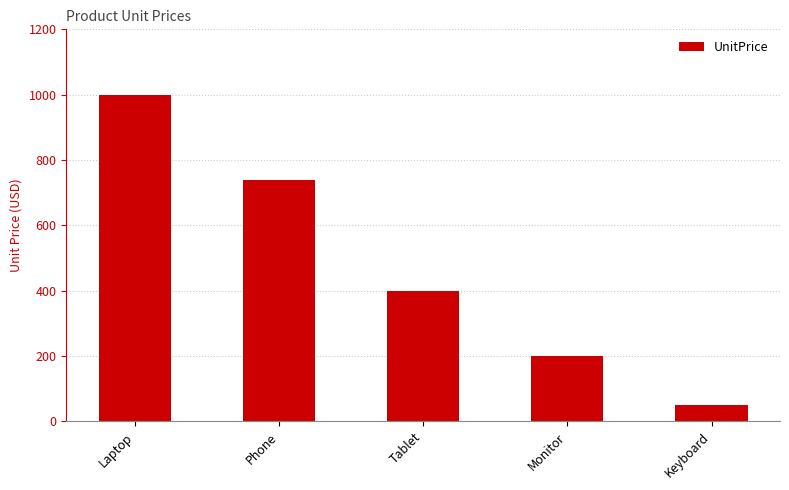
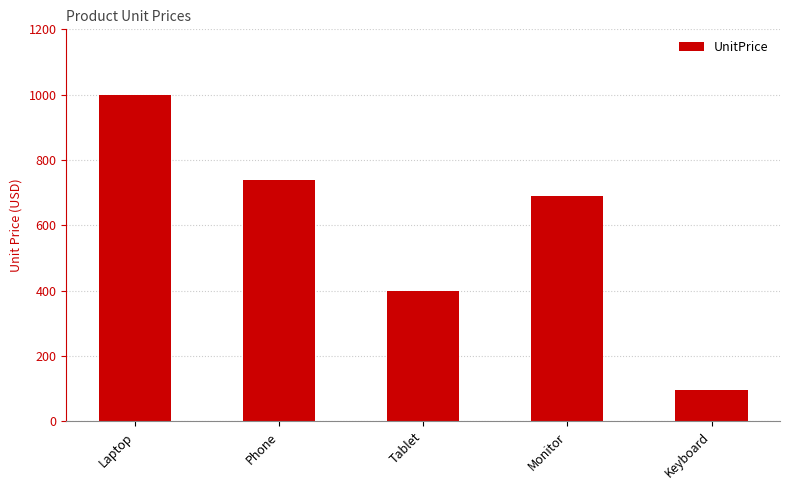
  {
    "Laptop": 1000,
    "Phone": 740,
    "Tablet": 400,
-   "Monitor": 200,
-   "Keyboard": 50
+   "Monitor": 690,
+   "Keyboard": 100
  }
